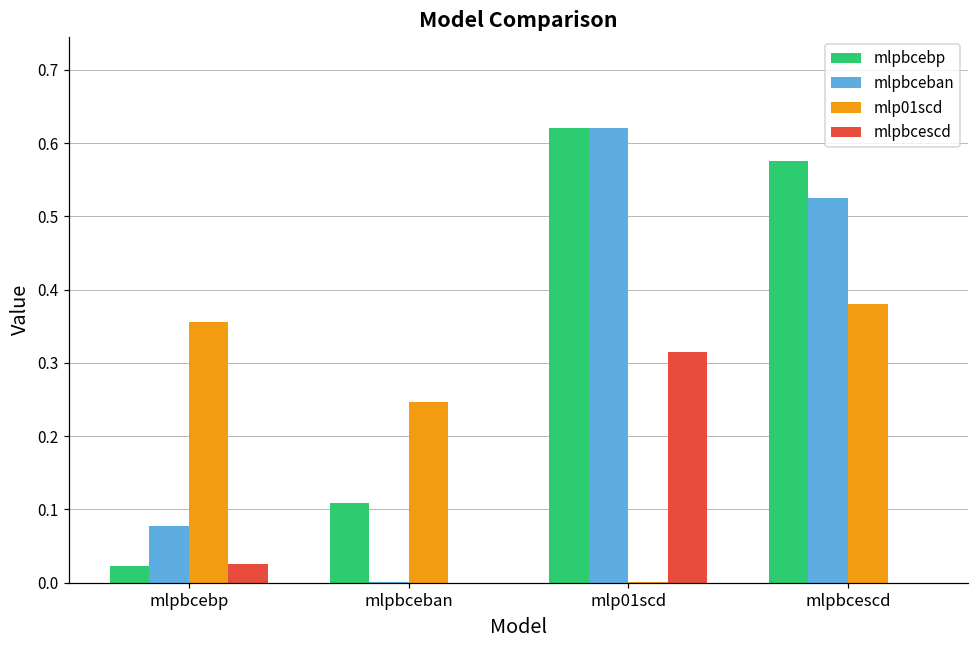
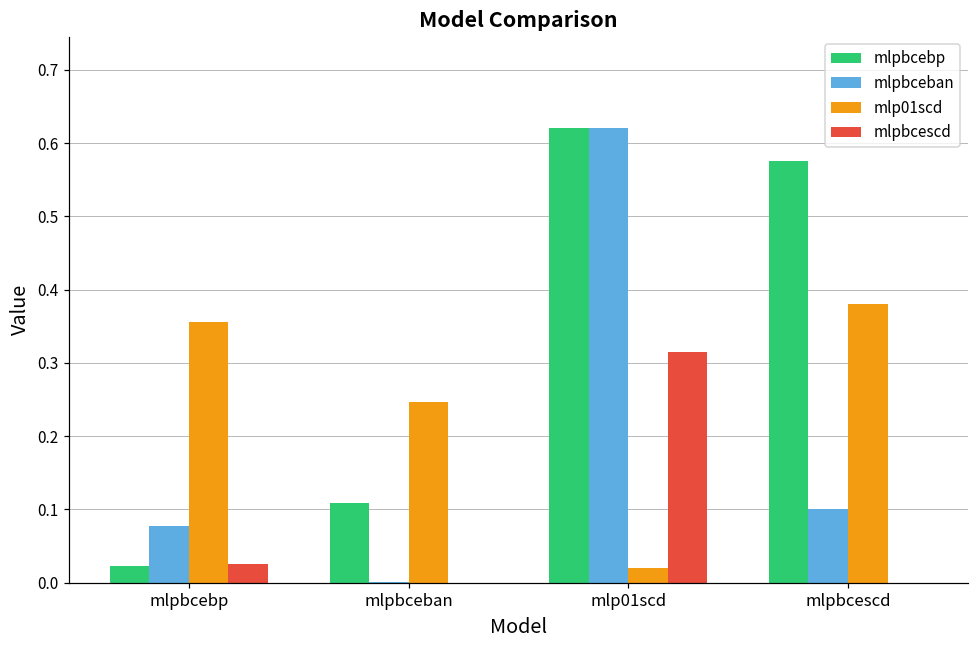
  {
    "mlpbcebp": {
      "mlpbcebp": 0.02,
      "mlpbceban": 0.11,
      "mlp01scd": 0.62,
      "mlpbcescd": 0.58
    },
    "mlpbceban": {
      "mlpbcebp": 0.08,
      "mlp01scd": 0.62,
-     "mlpbcescd": 0.53
+     "mlpbcescd": 0.10
    },
    "mlp01scd": {
      "mlpbcebp": 0.36,
      "mlpbceban": 0.25,
-     "mlp01scd": 0.00,
+     "mlp01scd": 0.02,
      "mlpbcescd": 0.38
    },
    "mlpbcescd": {
      "mlpbcebp": 0.03,
      "mlpbceban": 0.00,
      "mlp01scd": 0.32,
      "mlpbcescd": 0.00
    }
  }
